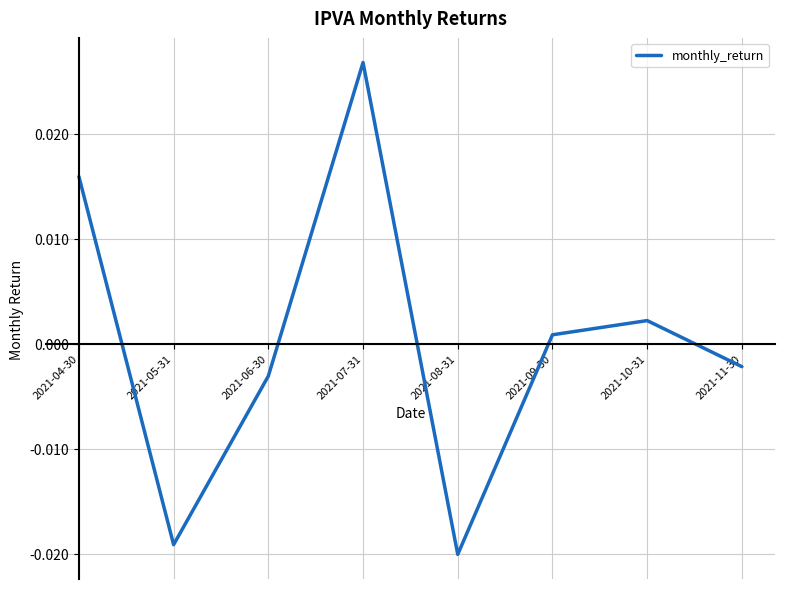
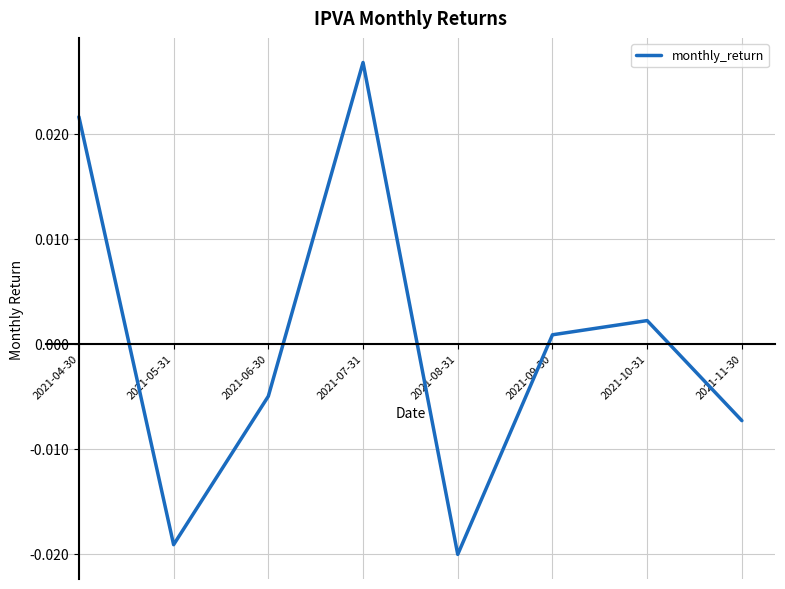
  {
-   "2021-04-30": 0.0159,
+   "2021-04-30": 0.0216,
    "2021-05-31": -0.0192,
-   "2021-06-30": -0.0031,
+   "2021-06-30": -0.0050,
    "2021-07-31": 0.0268,
    "2021-08-31": -0.0201,
    "2021-09-30": 0.0009,
    "2021-10-31": 0.0022,
-   "2021-11-30": -0.0022
+   "2021-11-30": -0.0073
  }
